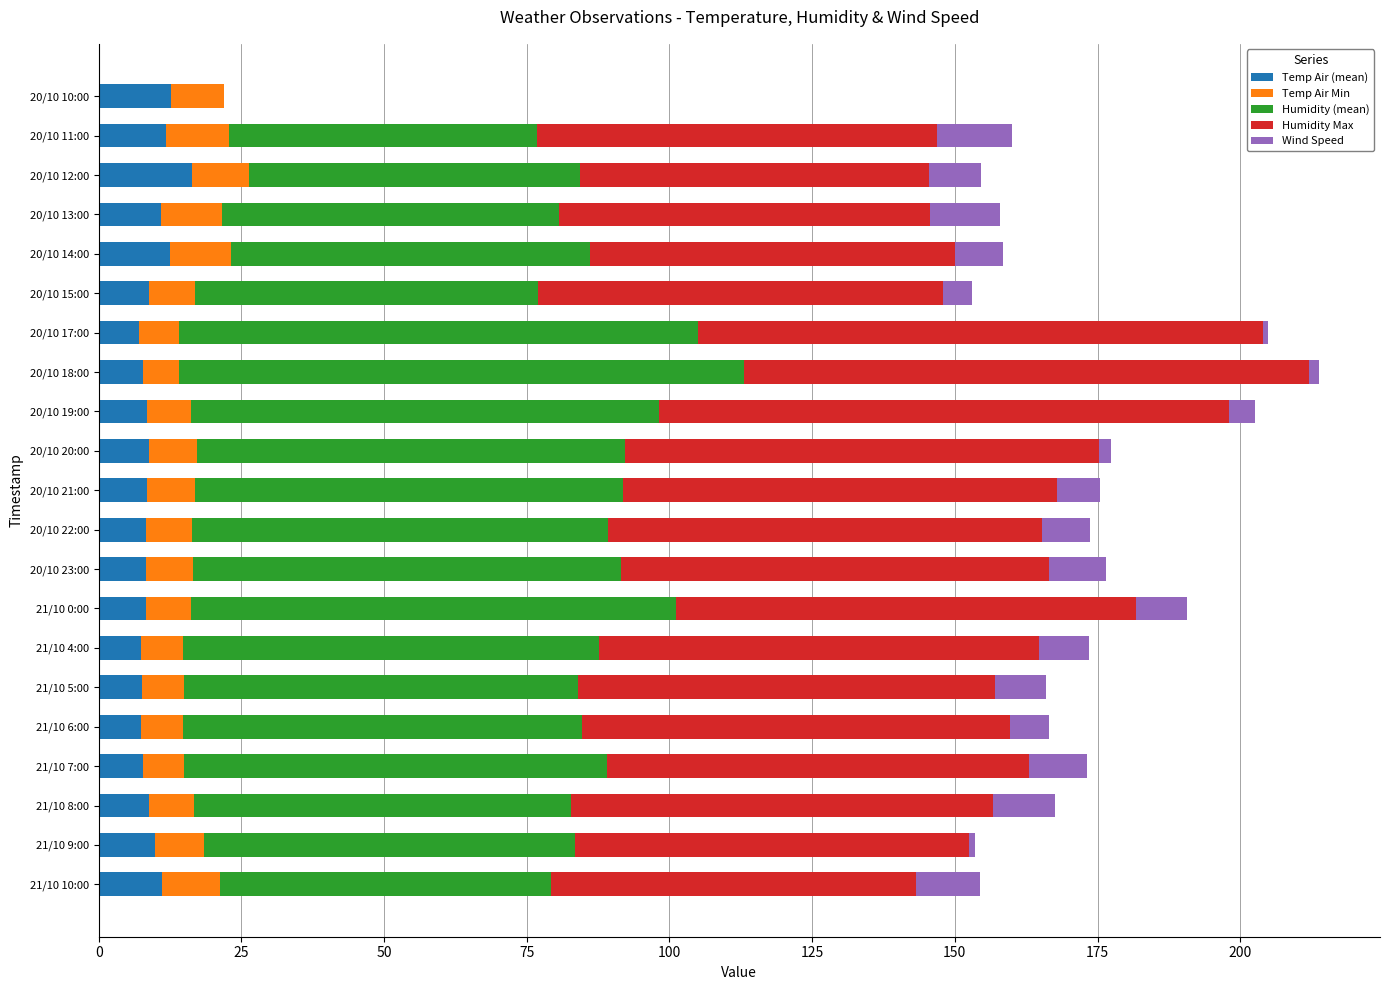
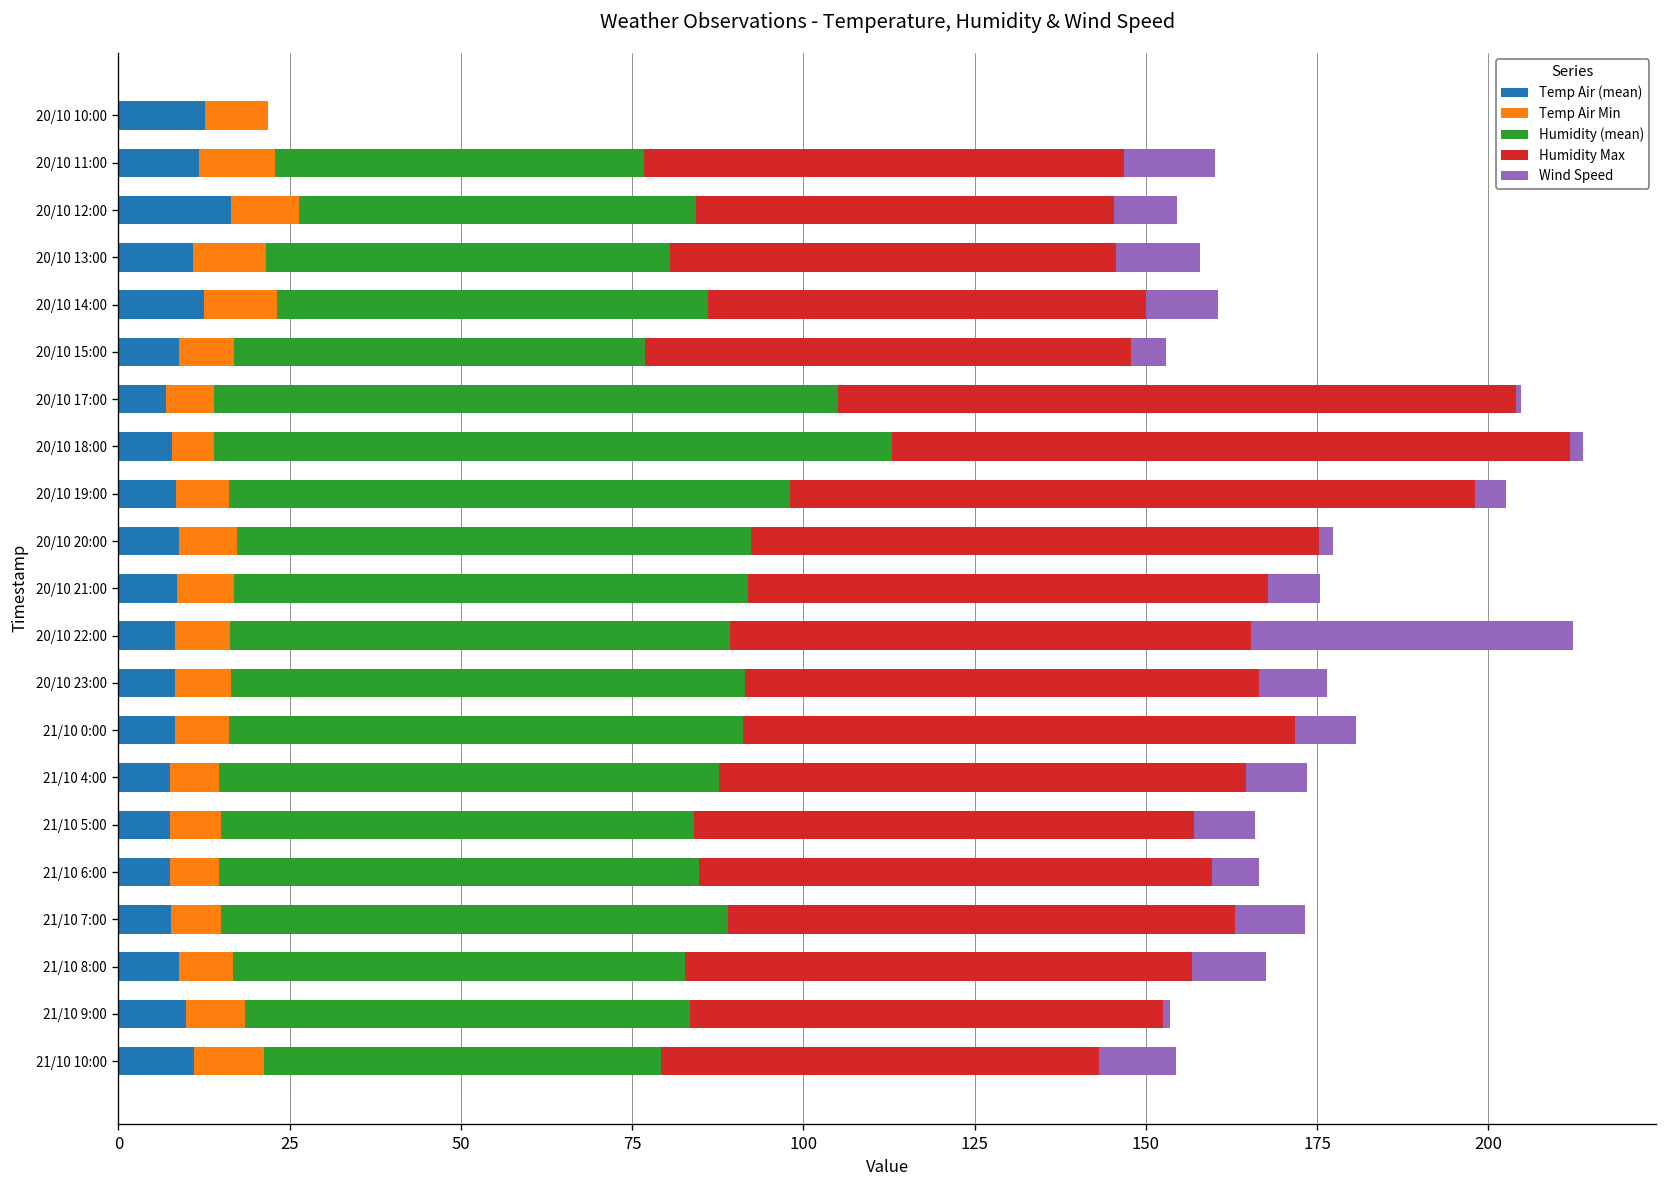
  {
    "Temp Air (mean)": {
      "20/10 10:00": 13,
      "20/10 11:00": 12,
      "20/10 12:00": 16,
      "20/10 13:00": 11,
      "20/10 14:00": 13,
      "20/10 15:00": 9,
      "20/10 17:00": 7,
      "20/10 18:00": 8,
      "20/10 19:00": 8,
      "20/10 20:00": 9,
      "20/10 21:00": 9,
      "20/10 22:00": 8,
      "20/10 23:00": 8,
      "21/10 0:00": 8,
      "21/10 4:00": 8,
      "21/10 5:00": 8,
      "21/10 6:00": 8,
      "21/10 7:00": 8,
      "21/10 8:00": 9,
      "21/10 9:00": 10,
      "21/10 10:00": 11
    },
    "Temp Air Min": {
      "20/10 10:00": 9,
      "20/10 11:00": 11,
      "20/10 12:00": 10,
      "20/10 13:00": 11,
      "20/10 14:00": 11,
      "20/10 15:00": 8,
      "20/10 17:00": 7,
      "20/10 18:00": 6,
      "20/10 19:00": 8,
      "20/10 20:00": 8,
      "20/10 21:00": 8,
      "20/10 22:00": 8,
      "20/10 23:00": 8,
      "21/10 0:00": 8,
      "21/10 4:00": 7,
      "21/10 5:00": 7,
      "21/10 6:00": 7,
      "21/10 7:00": 7,
      "21/10 8:00": 8,
      "21/10 9:00": 9,
      "21/10 10:00": 10
    },
    "Humidity (mean)": {
      "20/10 10:00": 0,
      "20/10 11:00": 54,
      "20/10 12:00": 58,
      "20/10 13:00": 59,
      "20/10 14:00": 63,
      "20/10 15:00": 60,
      "20/10 17:00": 91,
      "20/10 18:00": 99,
      "20/10 19:00": 82,
      "20/10 20:00": 75,
      "20/10 21:00": 75,
      "20/10 22:00": 73,
      "20/10 23:00": 75,
-     "21/10 0:00": 85,
+     "21/10 0:00": 75,
      "21/10 4:00": 73,
      "21/10 5:00": 69,
      "21/10 6:00": 70,
      "21/10 7:00": 74,
      "21/10 8:00": 66,
      "21/10 9:00": 65,
      "21/10 10:00": 58
    },
    "Humidity Max": {
      "20/10 10:00": 0,
      "20/10 11:00": 70,
      "20/10 12:00": 61,
      "20/10 13:00": 65,
      "20/10 14:00": 64,
      "20/10 15:00": 71,
      "20/10 17:00": 99,
      "20/10 18:00": 99,
      "20/10 19:00": 100,
      "20/10 20:00": 83,
      "20/10 21:00": 76,
      "20/10 22:00": 76,
      "20/10 23:00": 75,
      "21/10 0:00": 81,
      "21/10 4:00": 77,
      "21/10 5:00": 73,
      "21/10 6:00": 75,
      "21/10 7:00": 74,
      "21/10 8:00": 74,
      "21/10 9:00": 69,
      "21/10 10:00": 64
    },
    "Wind Speed": {
      "20/10 10:00": 0,
      "20/10 11:00": 13,
      "20/10 12:00": 9,
      "20/10 13:00": 12,
-     "20/10 14:00": 8,
+     "20/10 14:00": 11,
      "20/10 15:00": 5,
      "20/10 17:00": 1,
      "20/10 18:00": 2,
      "20/10 19:00": 5,
      "20/10 20:00": 2,
      "20/10 21:00": 8,
-     "20/10 22:00": 8,
+     "20/10 22:00": 47,
      "20/10 23:00": 10,
      "21/10 0:00": 9,
      "21/10 4:00": 9,
      "21/10 5:00": 9,
      "21/10 6:00": 7,
      "21/10 7:00": 10,
      "21/10 8:00": 11,
      "21/10 9:00": 1,
      "21/10 10:00": 11
    }
  }
